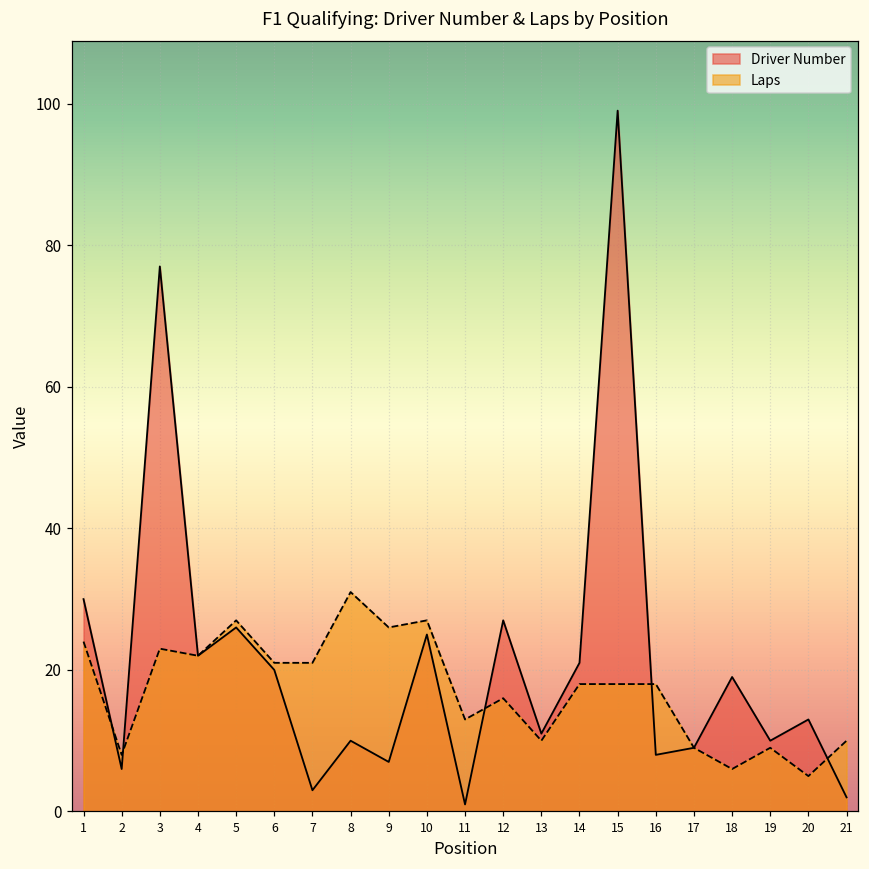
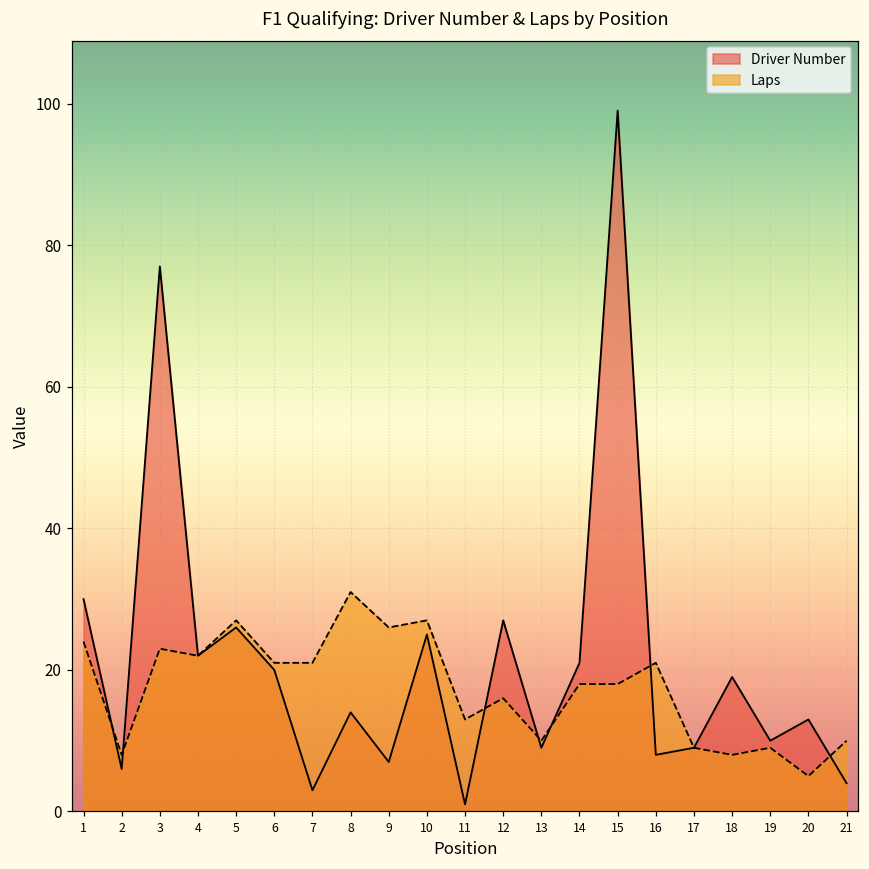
  {
    "Driver Number": {
      "1": 30,
      "2": 6,
      "3": 77,
      "5": 26,
      "6": 20,
      "7": 3,
-     "8": 10,
+     "8": 14,
      "9": 7,
      "10": 25,
      "11": 1,
      "12": 27,
-     "13": 11,
+     "13": 9,
      "14": 21,
      "15": 99,
      "16": 8,
      "18": 19,
      "19": 10,
      "20": 13,
-     "21": 2
+     "21": 4
    },
    "Laps": {
      "1": 24,
      "2": 8,
      "3": 23,
      "5": 27,
      "6": 21,
      "7": 21,
      "8": 31,
      "9": 26,
      "10": 27,
      "11": 13,
      "12": 16,
      "13": 10,
      "14": 18,
      "15": 18,
-     "16": 18,
-     "18": 6,
+     "16": 21,
+     "18": 8,
      "19": 9,
      "20": 5,
      "21": 10
    }
  }
